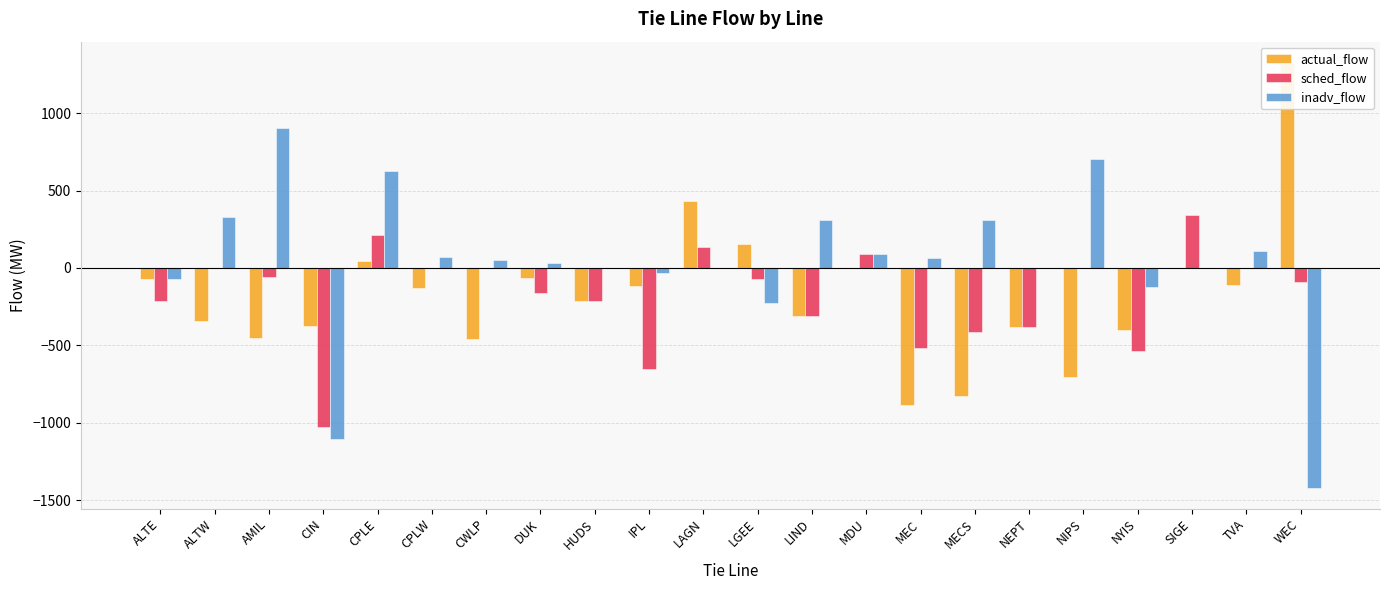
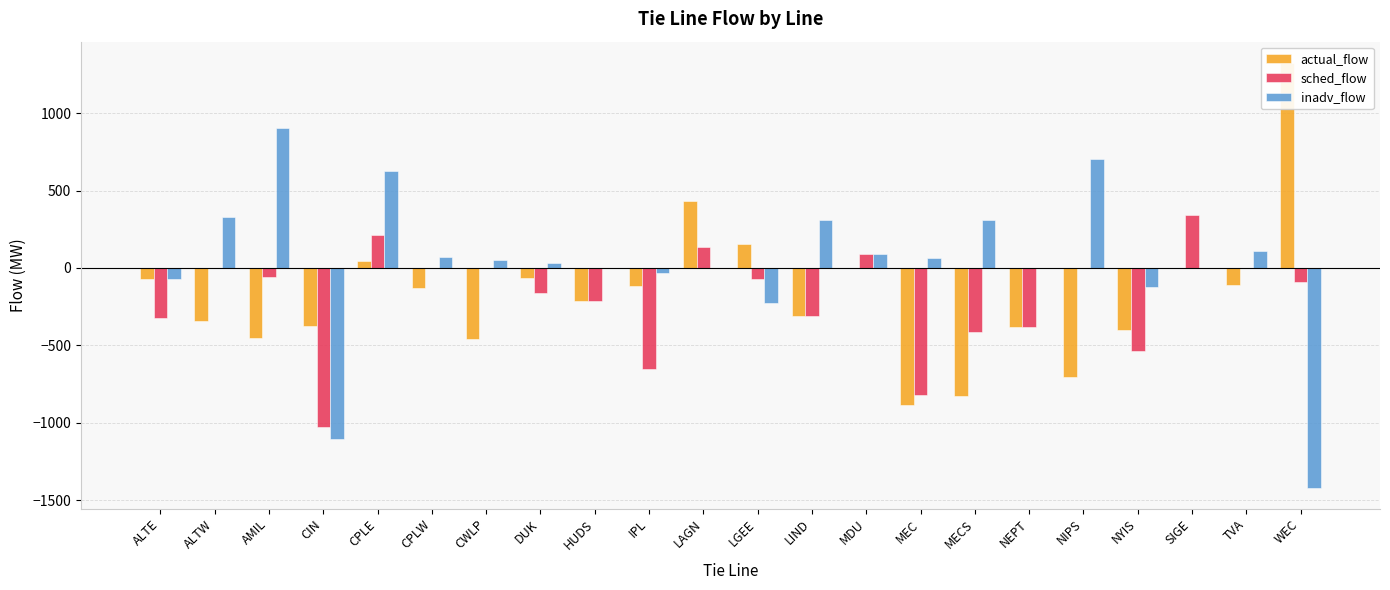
  {
    "actual_flow": {
      "ALTE": -70,
      "ALTW": -340,
      "AMIL": -450,
      "CIN": -380,
      "CPLE": 40,
      "CPLW": -130,
      "CWLP": -460,
      "DUK": -60,
      "HUDS": -220,
      "IPL": -120,
      "LAGN": 430,
      "LGEE": 150,
      "LIND": -310,
      "MDU": 0,
      "MEC": -890,
      "MECS": -830,
      "NEPT": -380,
      "NIPS": -710,
      "NYIS": -400,
      "TVA": -110
    },
    "sched_flow": {
-     "ALTE": -220,
+     "ALTE": -330,
      "ALTW": 0,
      "AMIL": -60,
      "CIN": -1030,
      "CPLE": 210,
      "CPLW": 0,
      "CWLP": 0,
      "DUK": -160,
      "HUDS": -220,
      "IPL": -650,
      "LAGN": 140,
      "LGEE": -70,
      "LIND": -310,
      "MDU": 90,
-     "MEC": -520,
+     "MEC": -820,
      "MECS": -420,
      "NEPT": -380,
      "NIPS": 0,
      "NYIS": -540,
      "SIGE": 340,
      "TVA": 0,
      "WEC": -90
    },
    "inadv_flow": {
      "ALTE": -70,
      "ALTW": 330,
      "AMIL": 900,
      "CIN": -1110,
      "CPLE": 630,
      "CPLW": 70,
      "CWLP": 50,
      "DUK": 30,
      "HUDS": 0,
      "IPL": -30,
      "LAGN": 0,
      "LGEE": -230,
      "LIND": 310,
      "MDU": 90,
      "MEC": 60,
      "MECS": 310,
      "NEPT": 0,
      "NIPS": 710,
      "NYIS": -120,
      "TVA": 110,
      "WEC": -1420
    }
  }
